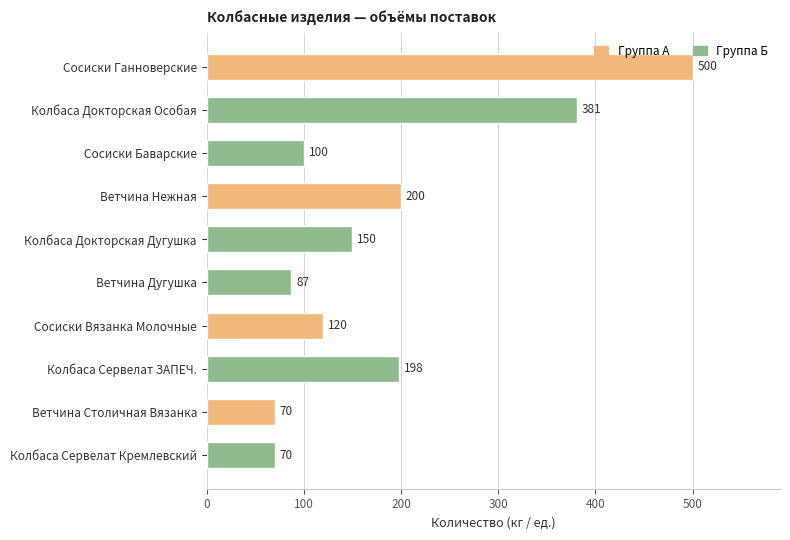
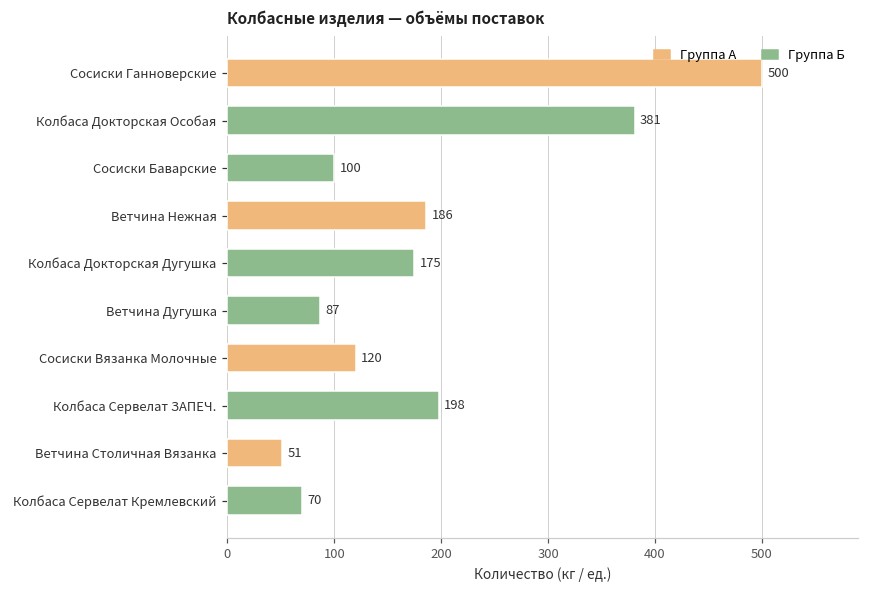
  {
    "Сосиски Ганноверские": 500,
    "Колбаса Докторская Особая": 381,
    "Сосиски Баварские": 100,
-   "Ветчина Нежная": 200,
-   "Колбаса Докторская Дугушка": 150,
+   "Ветчина Нежная": 186,
+   "Колбаса Докторская Дугушка": 175,
    "Ветчина Дугушка": 87,
    "Сосиски Вязанка Молочные": 120,
    "Колбаса Сервелат ЗАПЕЧ.": 198,
-   "Ветчина Столичная Вязанка": 70,
+   "Ветчина Столичная Вязанка": 51,
    "Колбаса Сервелат Кремлевский": 70
  }
